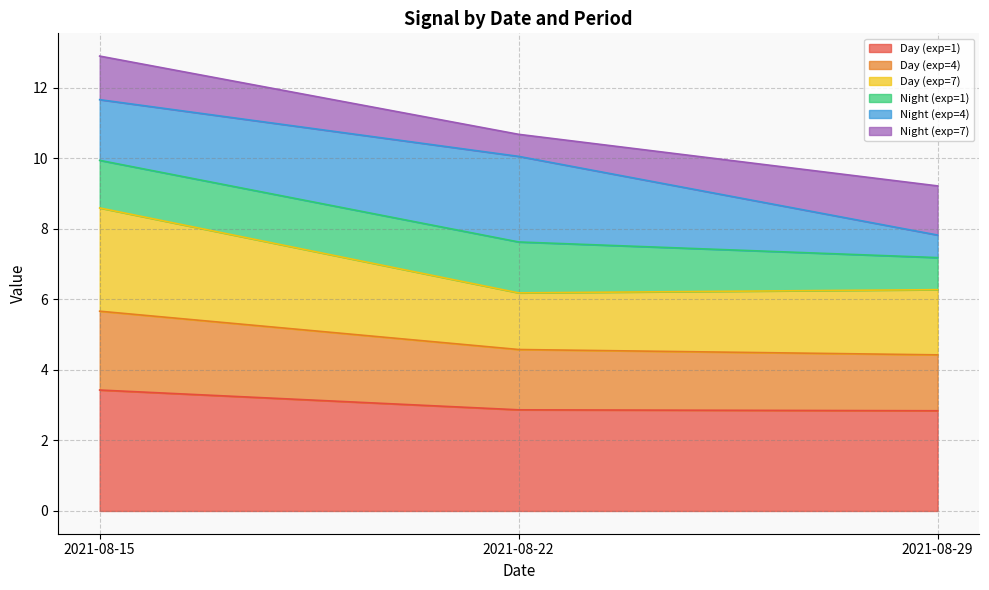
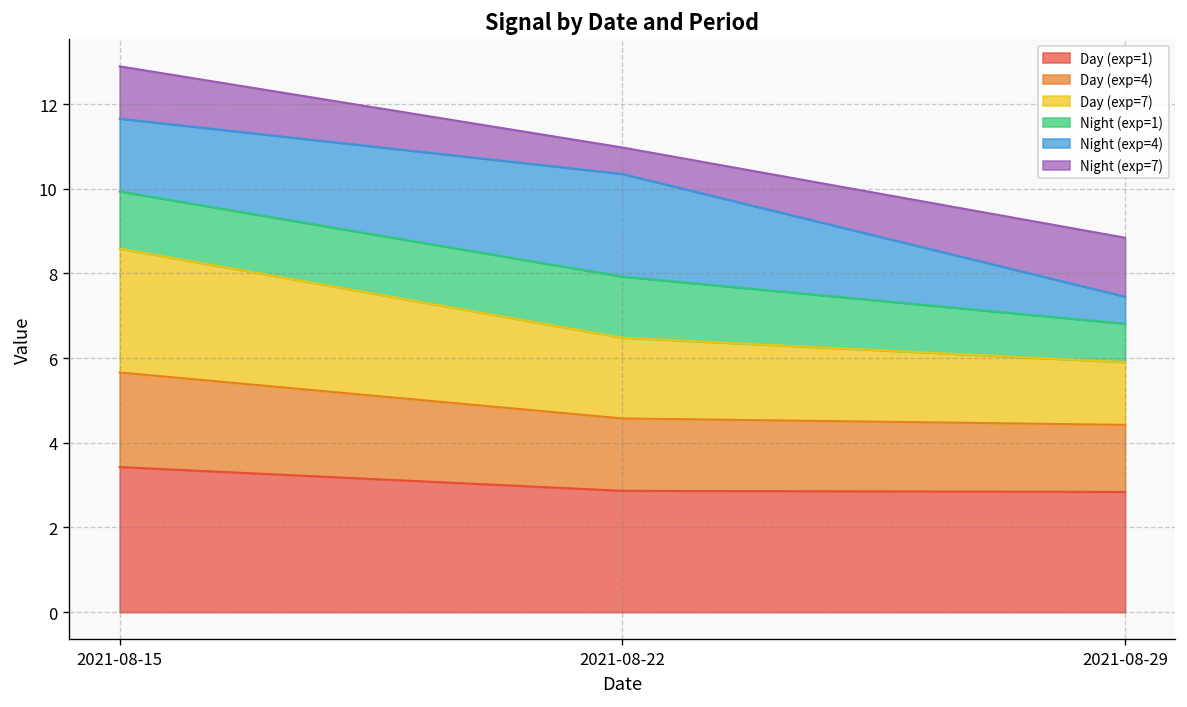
  {
    "Day (exp=7)": {
      "2021-08-15": 2.9,
-     "2021-08-22": 1.6,
-     "2021-08-29": 1.8
+     "2021-08-22": 1.9,
+     "2021-08-29": 1.5
    },
    "Night (exp=1)": {
      "2021-08-15": 1.3,
      "2021-08-22": 1.4,
      "2021-08-29": 0.9
    },
    "Night (exp=4)": {
      "2021-08-15": 1.7,
      "2021-08-22": 2.4,
      "2021-08-29": 0.6
    },
    "Night (exp=7)": {
      "2021-08-15": 1.2,
      "2021-08-22": 0.6,
      "2021-08-29": 1.4
    }
  }
